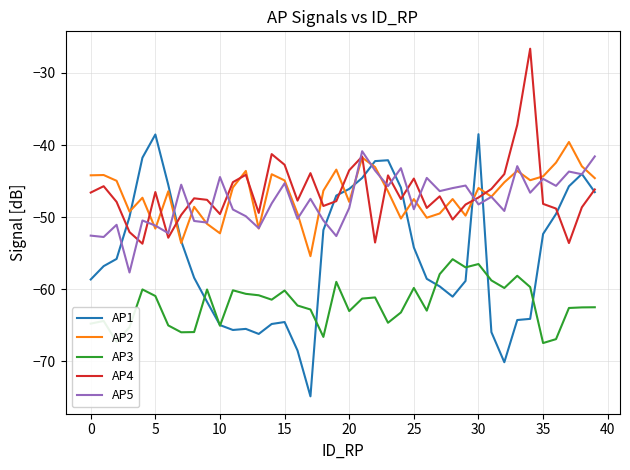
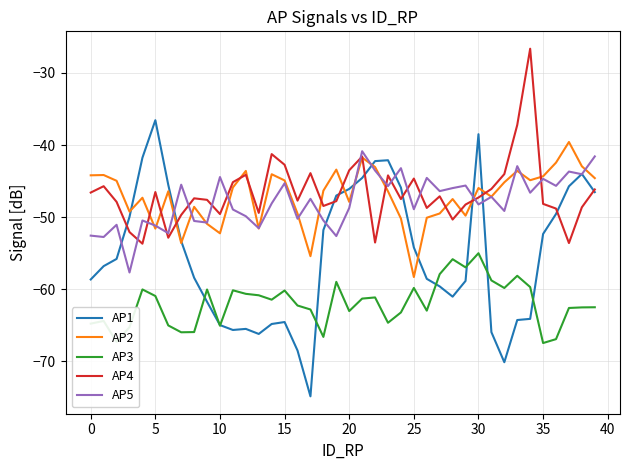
  {
    "AP1": {
      "0": -59,
-     "5": -39,
+     "5": -37,
      "15": -65,
      "20": -46,
      "25": -54,
      "30": -39,
      "35": -52
    },
    "AP2": {
      "0": -44,
      "5": -52,
      "10": -52,
      "15": -45,
      "20": -48,
-     "25": -48,
+     "25": -58,
      "30": -46
    },
    "AP3": {
      "5": -61,
      "15": -60,
      "20": -63,
      "25": -60,
-     "30": -57,
+     "30": -55,
      "35": -67
    },
    "AP4": {
      "0": -47,
      "5": -47,
      "10": -50,
      "15": -43,
      "20": -44,
      "25": -45,
      "30": -47,
      "35": -48
    },
    "AP5": {
      "0": -53,
      "5": -51,
      "10": -44,
      "15": -45,
      "20": -49,
      "25": -49,
      "30": -48
    }
  }
